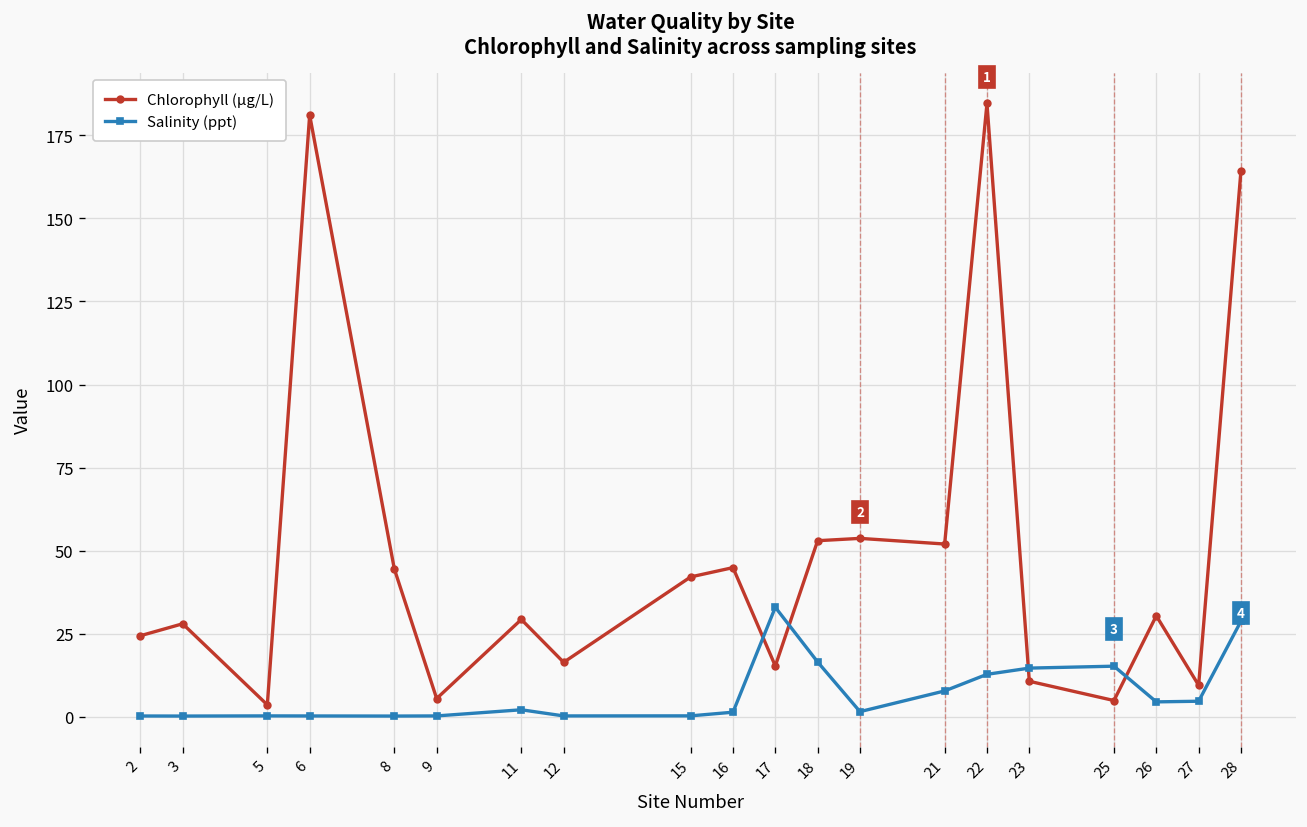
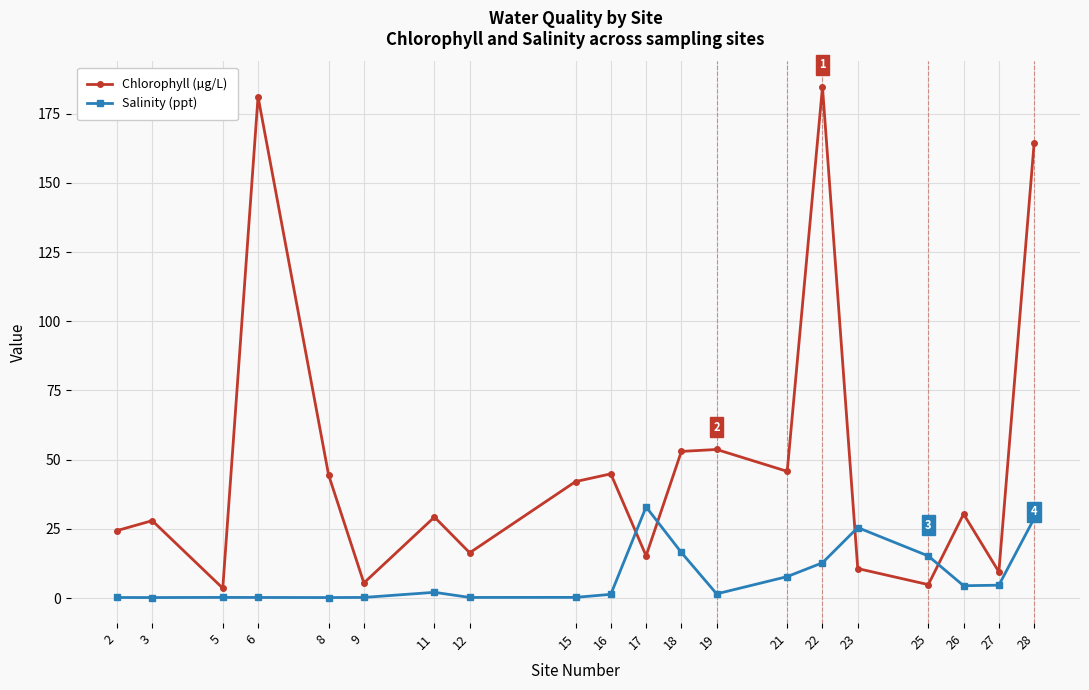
  {
    "Chlorophyll (µg/L)": {
      "2": 24,
      "3": 28,
      "5": 4,
      "6": 181,
      "8": 45,
      "9": 6,
      "11": 29,
      "12": 16,
      "15": 42,
      "16": 45,
      "17": 15,
      "18": 53,
-     "21": 52,
+     "21": 46,
      "23": 11,
      "25": 5,
      "26": 30,
      "27": 10,
      "28": 164
    },
    "Salinity (ppt)": {
      "2": 0,
      "3": 0,
      "5": 0,
      "6": 0,
      "8": 0,
      "9": 0,
      "11": 2,
      "12": 0,
      "15": 0,
      "16": 1,
      "17": 33,
      "18": 17,
      "19": 2,
      "21": 8,
      "22": 13,
-     "23": 15,
+     "23": 26,
      "26": 5,
      "27": 5
    }
  }
